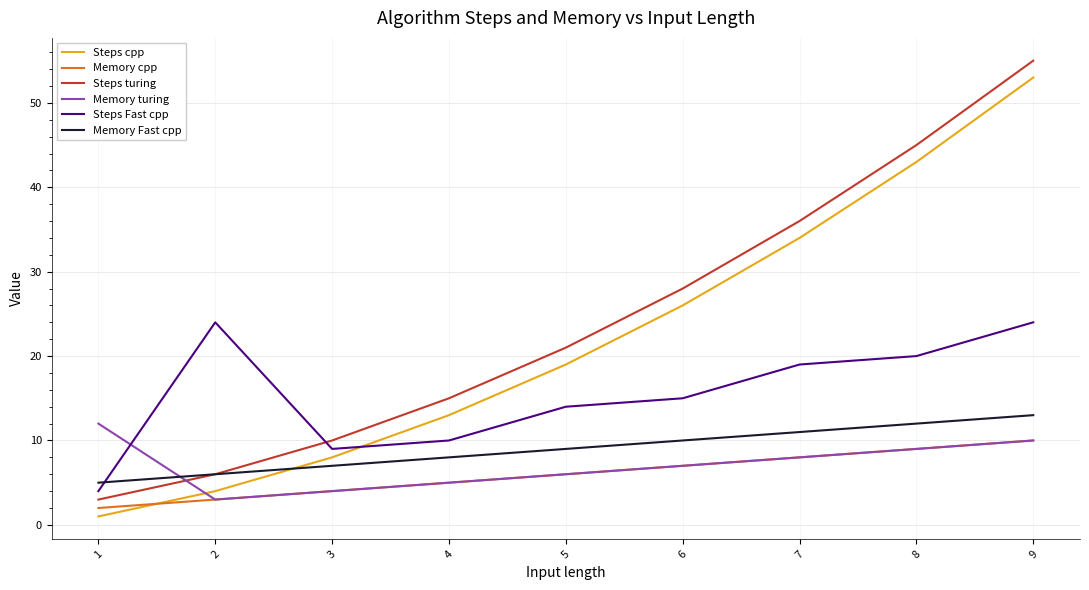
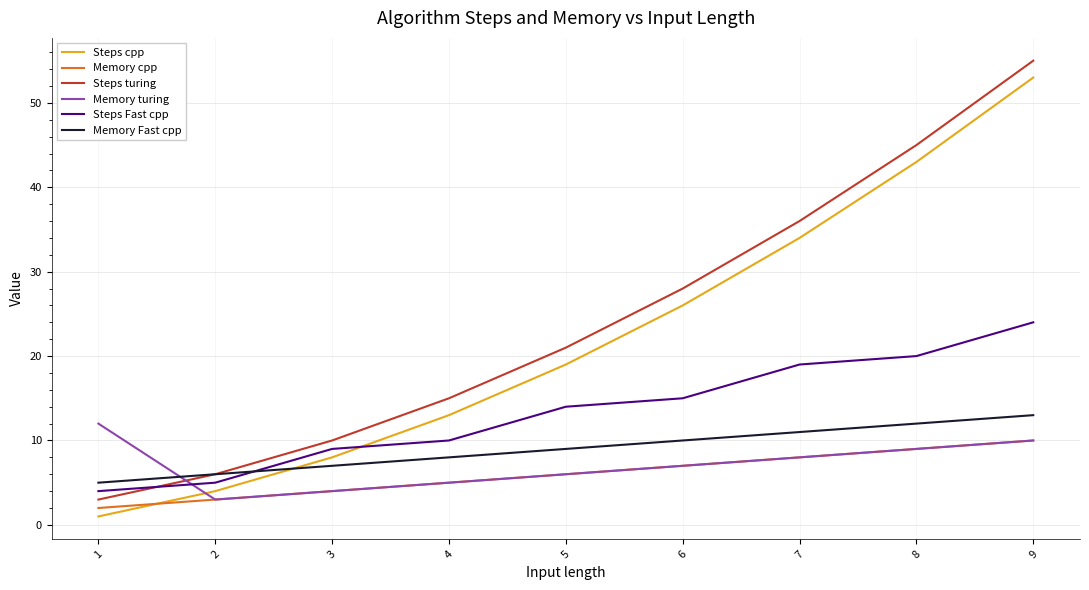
  {
    "Steps turing": {
      "1": 3,
      "3": 10,
      "4": 15,
      "5": 21,
      "6": 28,
      "7": 36,
      "8": 45,
      "9": 55
    },
    "Memory turing": {
      "1": 12
    },
    "Steps Fast cpp": {
      "1": 4,
-     "2": 24,
+     "2": 5,
      "3": 9,
      "4": 10,
      "5": 14,
      "6": 15,
      "7": 19,
      "8": 20,
      "9": 24
    },
    "Memory Fast cpp": {
      "1": 5,
      "3": 7,
      "4": 8,
      "5": 9,
      "6": 10,
      "7": 11,
      "8": 12,
      "9": 13
    }
  }
